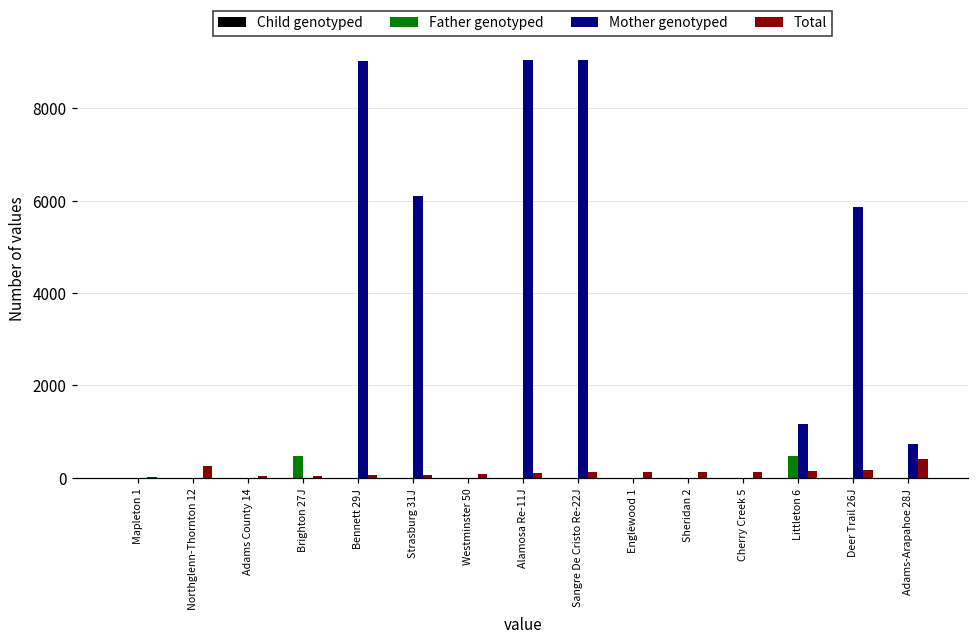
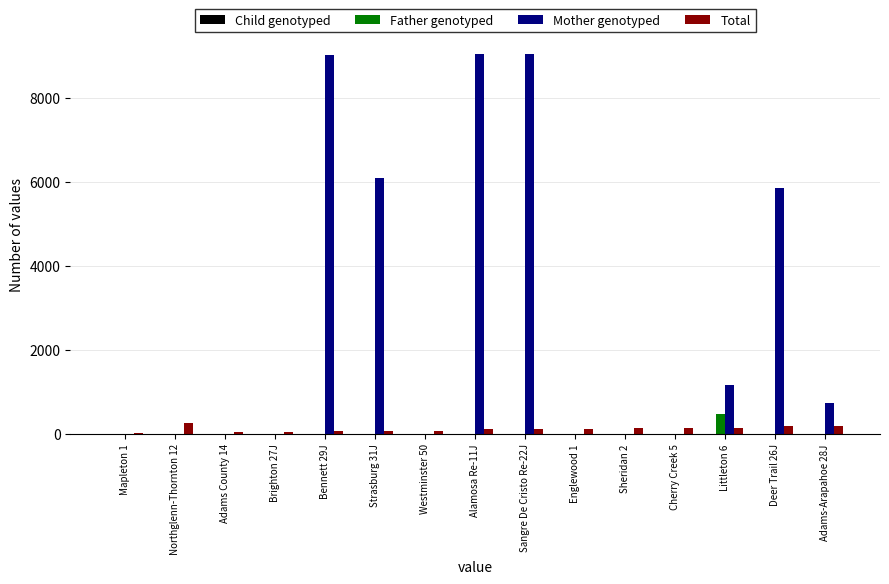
  {
    "Child genotyped": {
      "Mapleton 1": 0,
      "Northglenn-Thornton 12": 0,
      "Adams County 14": 0,
      "Brighton 27J": 0,
      "Bennett 29J": 0,
      "Strasburg 31J": 0,
      "Westminster 50": 0,
      "Alamosa Re-11J": 0,
      "Sangre De Cristo Re-22J": 0,
      "Englewood 1": 0,
      "Sheridan 2": 0,
      "Cherry Creek 5": 0,
      "Littleton 6": 0,
      "Deer Trail 26J": 0,
      "Adams-Arapahoe 28J": 0
    },
    "Father genotyped": {
-     "Brighton 27J": 500,
+     "Brighton 27J": 0,
      "Strasburg 31J": 0,
      "Littleton 6": 500
    },
    "Mother genotyped": {
      "Mapleton 1": 0,
      "Northglenn-Thornton 12": 0,
      "Adams County 14": 0,
      "Brighton 27J": 0,
      "Bennett 29J": 9000,
      "Strasburg 31J": 6100,
      "Westminster 50": 0,
      "Alamosa Re-11J": 9100,
      "Sangre De Cristo Re-22J": 9100,
      "Englewood 1": 0,
      "Sheridan 2": 0,
      "Cherry Creek 5": 0,
      "Littleton 6": 1200,
      "Deer Trail 26J": 5900,
      "Adams-Arapahoe 28J": 700
    },
    "Total": {
      "Northglenn-Thornton 12": 300,
      "Strasburg 31J": 100,
      "Westminster 50": 100,
      "Alamosa Re-11J": 100,
      "Sangre De Cristo Re-22J": 100,
      "Englewood 1": 100,
      "Sheridan 2": 100,
      "Cherry Creek 5": 100,
      "Littleton 6": 100,
      "Deer Trail 26J": 200,
-     "Adams-Arapahoe 28J": 400
+     "Adams-Arapahoe 28J": 200
    }
  }
